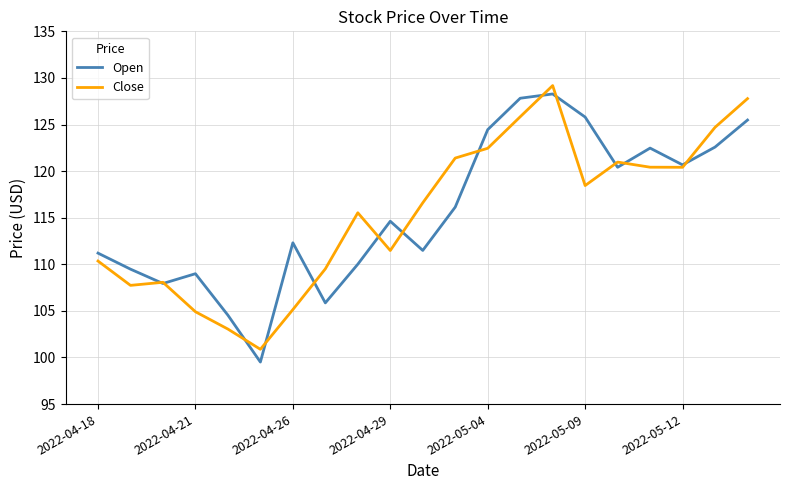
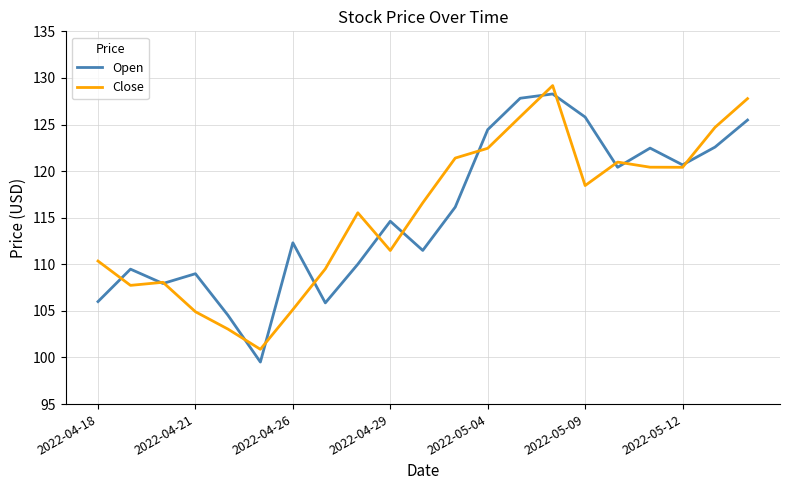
  {
    "Open": {
-     "2022-04-18": 111,
+     "2022-04-18": 106,
      "2022-04-21": 109,
      "2022-04-26": 112,
      "2022-04-29": 115,
      "2022-05-04": 124,
      "2022-05-09": 126
    },
    "Close": {
      "2022-04-18": 110,
      "2022-04-21": 105,
      "2022-04-26": 105,
      "2022-04-29": 111,
      "2022-05-04": 122,
      "2022-05-09": 118
    }
  }
